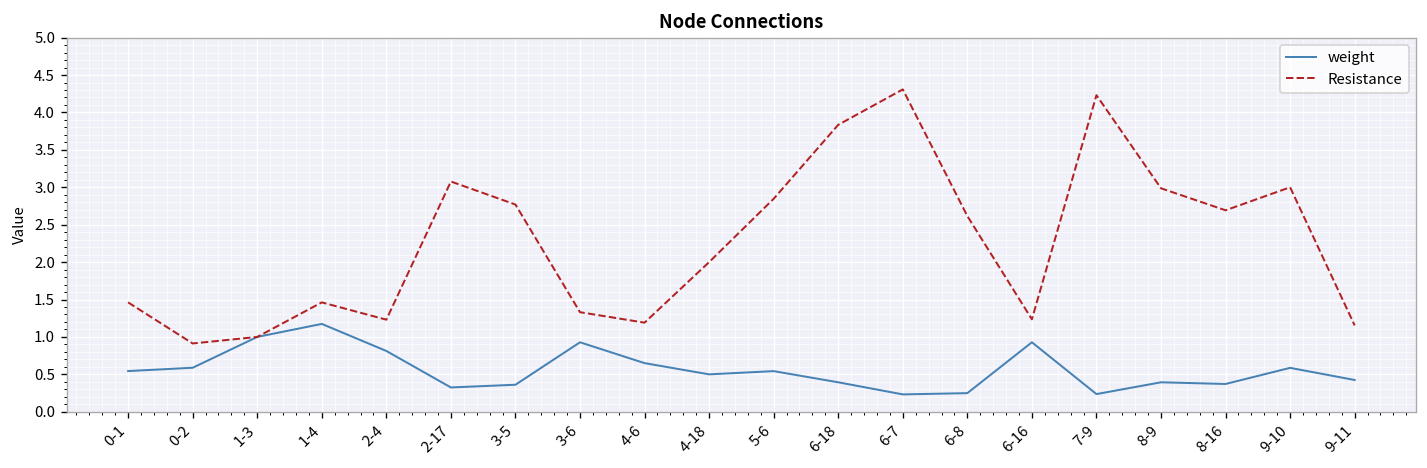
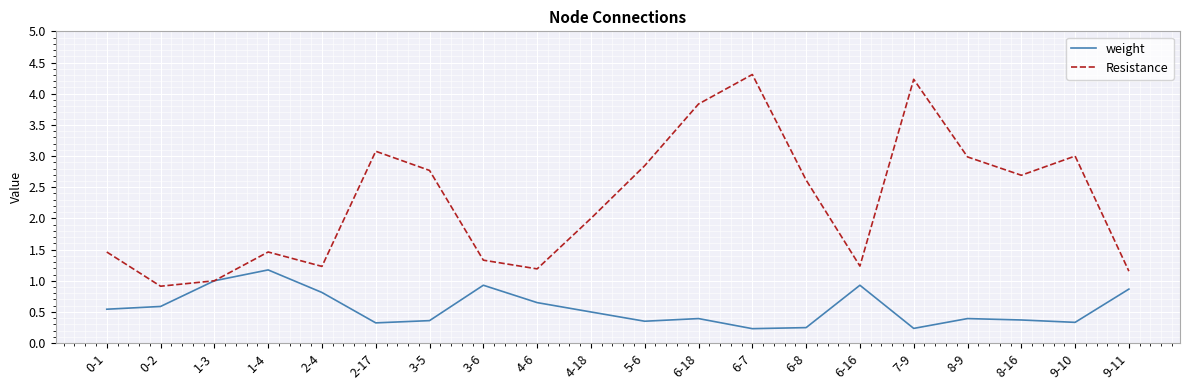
  {
    "weight": {
      "0-1": 0.5,
      "0-2": 0.6,
      "1-4": 1.2,
      "2-4": 0.8,
      "2-17": 0.3,
      "3-5": 0.4,
      "3-6": 0.9,
      "4-6": 0.6,
      "4-18": 0.5,
-     "5-6": 0.5,
+     "5-6": 0.4,
      "6-18": 0.4,
      "6-7": 0.2,
      "6-8": 0.2,
      "6-16": 0.9,
      "7-9": 0.2,
      "8-9": 0.4,
      "8-16": 0.4,
-     "9-10": 0.6,
-     "9-11": 0.4
+     "9-10": 0.3,
+     "9-11": 0.9
    },
    "Resistance": {
      "0-1": 1.5,
      "0-2": 0.9,
      "1-4": 1.5,
      "2-4": 1.2,
      "2-17": 3.1,
      "3-5": 2.8,
      "3-6": 1.3,
      "4-6": 1.2,
      "4-18": 2.0,
      "5-6": 2.8,
      "6-18": 3.8,
      "6-7": 4.3,
      "6-8": 2.6,
      "6-16": 1.2,
      "7-9": 4.2,
      "8-9": 3.0,
      "8-16": 2.7,
      "9-10": 3.0,
      "9-11": 1.2
    }
  }
